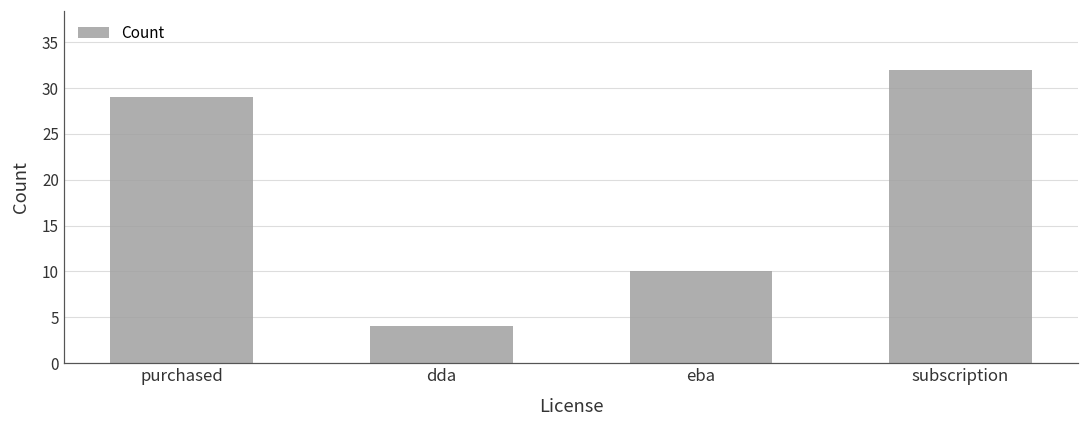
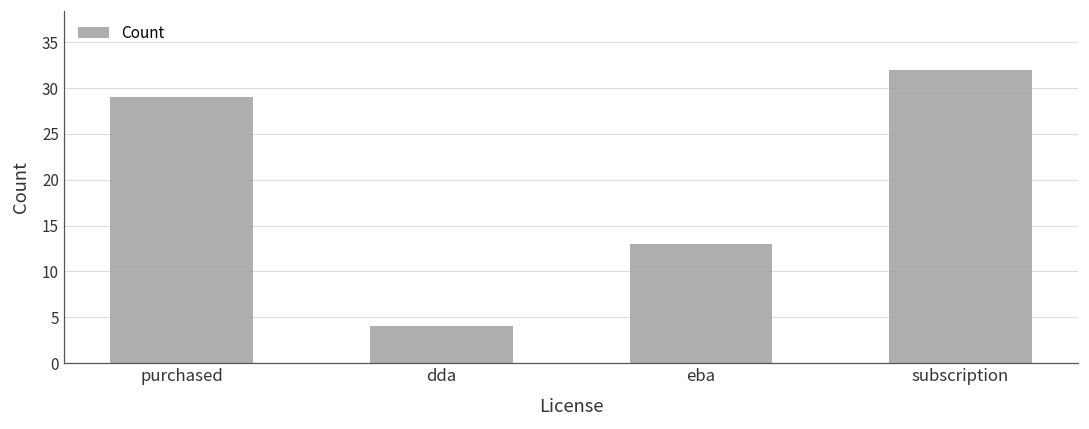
  {
    "purchased": 29,
    "dda": 4,
-   "eba": 10,
+   "eba": 13,
    "subscription": 32
  }
